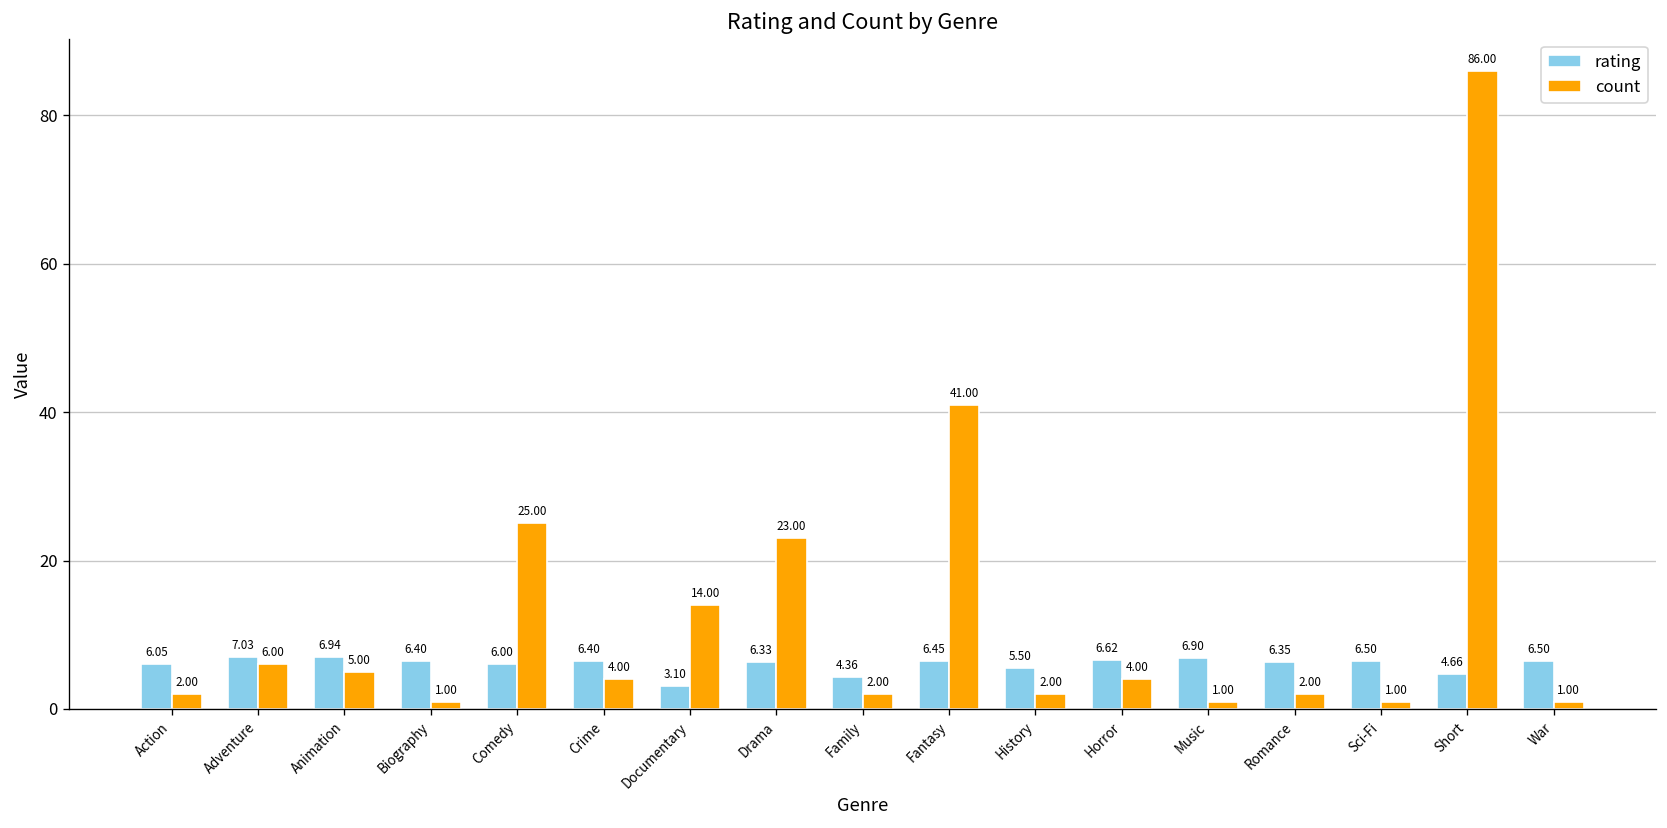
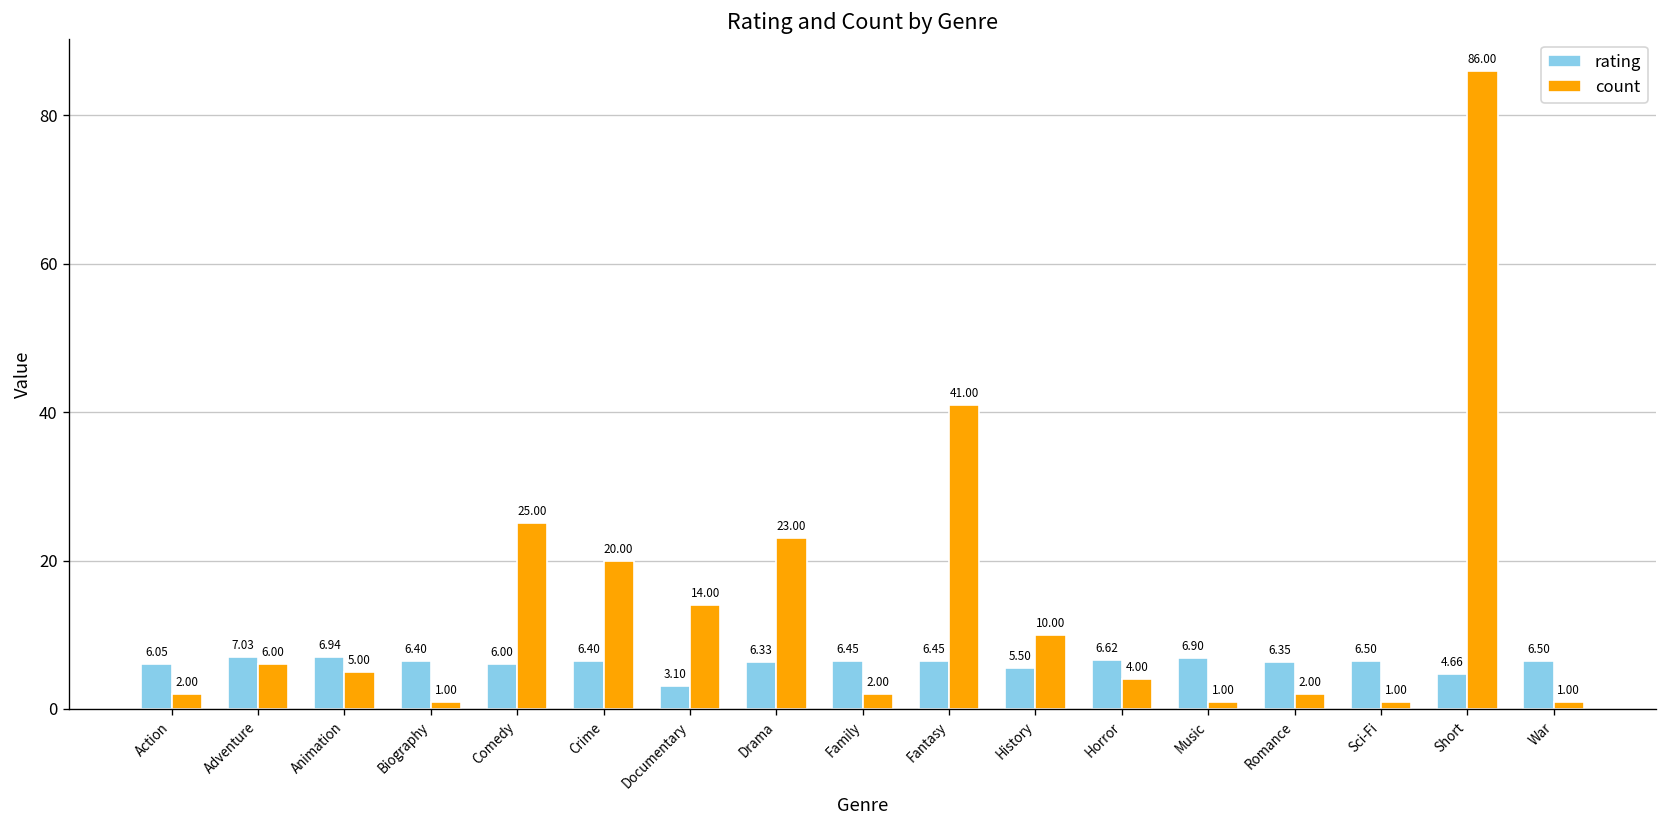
  {
    "rating": {
      "Action": 6.05,
      "Adventure": 7.03,
      "Animation": 6.94,
      "Biography": 6.40,
      "Comedy": 6.00,
      "Crime": 6.40,
      "Documentary": 3.10,
      "Drama": 6.33,
-     "Family": 4.36,
+     "Family": 6.45,
      "Fantasy": 6.45,
      "History": 5.50,
      "Horror": 6.62,
      "Music": 6.90,
      "Romance": 6.35,
      "Sci-Fi": 6.50,
      "Short": 4.66,
      "War": 6.50
    },
    "count": {
      "Action": 2.00,
      "Adventure": 6.00,
      "Animation": 5.00,
      "Biography": 1.00,
      "Comedy": 25.00,
-     "Crime": 4.00,
+     "Crime": 20.00,
      "Documentary": 14.00,
      "Drama": 23.00,
      "Family": 2.00,
      "Fantasy": 41.00,
-     "History": 2.00,
+     "History": 10.00,
      "Horror": 4.00,
      "Music": 1.00,
      "Romance": 2.00,
      "Sci-Fi": 1.00,
      "Short": 86.00,
      "War": 1.00
    }
  }
